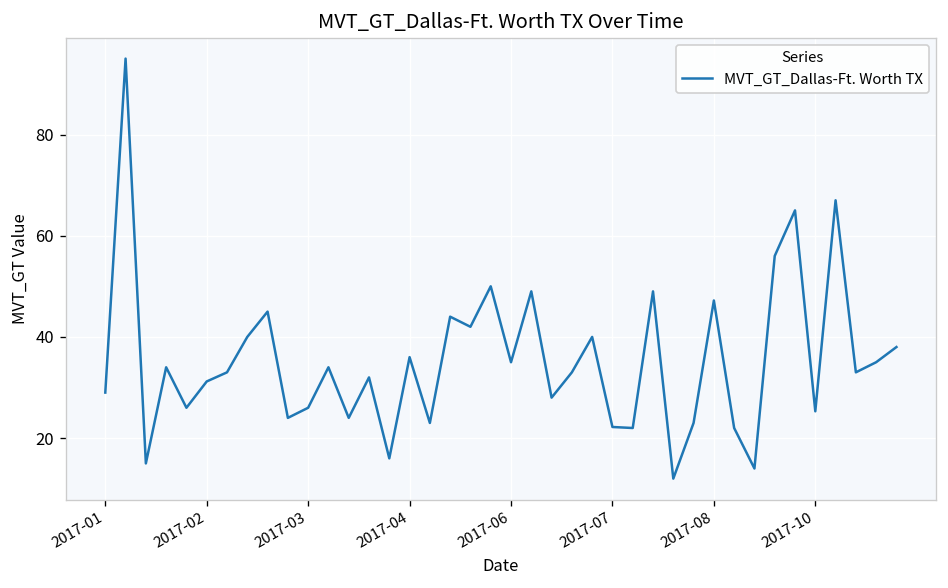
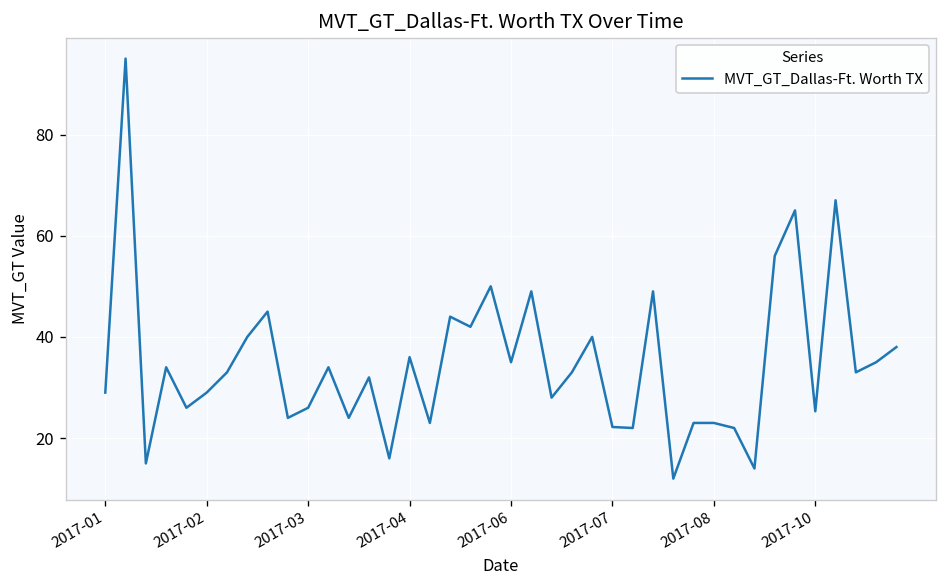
  {
    "2017-01": 29,
-   "2017-02": 31,
+   "2017-02": 29,
    "2017-03": 26,
    "2017-04": 36,
    "2017-06": 35,
    "2017-07": 22,
-   "2017-08": 47,
+   "2017-08": 23,
    "2017-10": 25
  }
